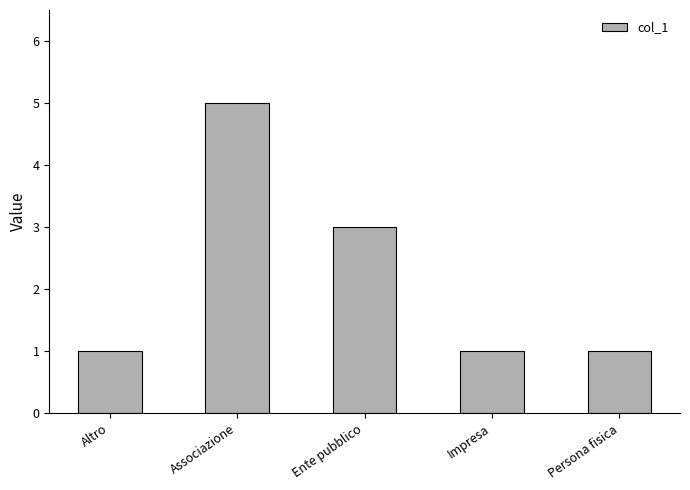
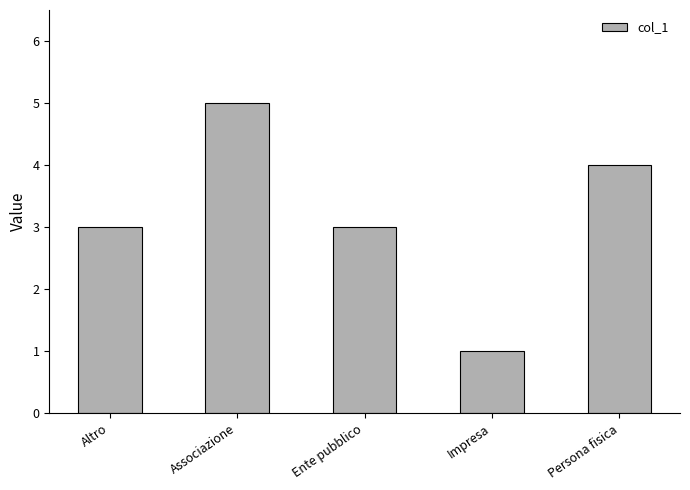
  {
-   "Altro": 1,
+   "Altro": 3,
    "Associazione": 5,
    "Ente pubblico": 3,
    "Impresa": 1,
-   "Persona fisica": 1
+   "Persona fisica": 4
  }
